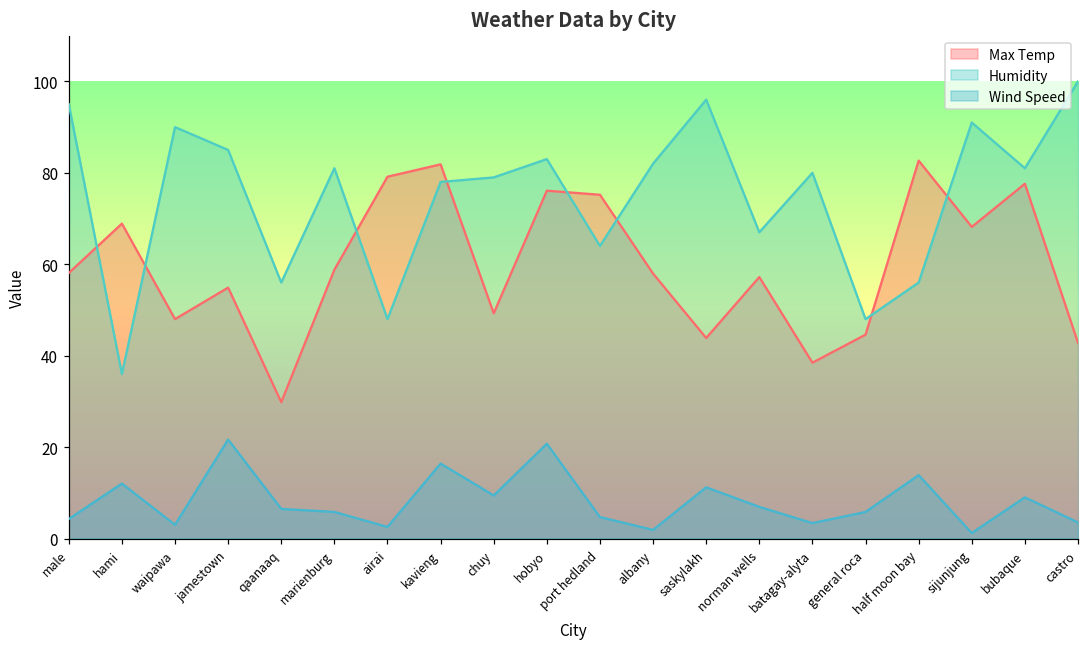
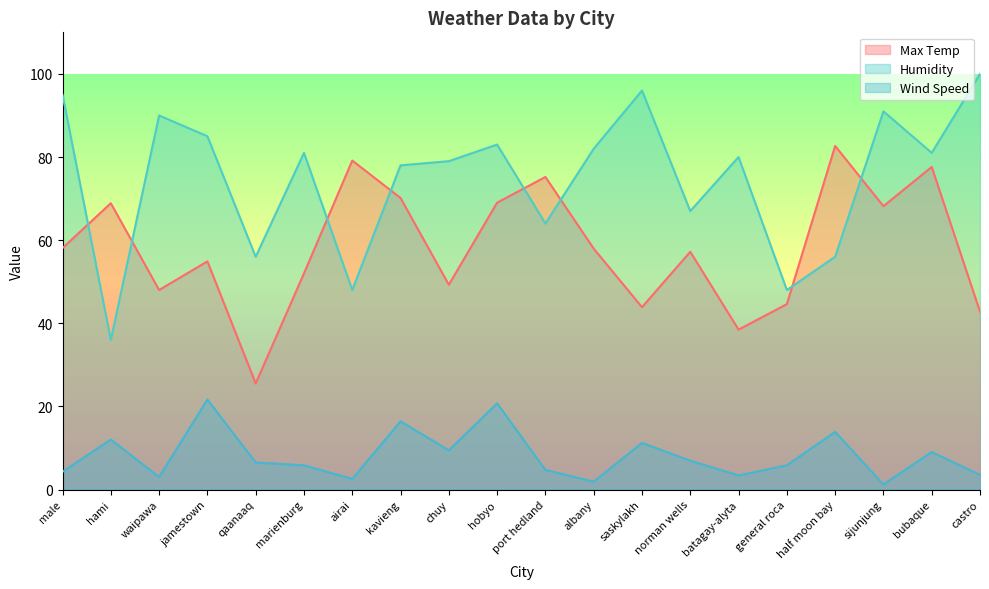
  {
    "Max Temp": {
      "male": 58,
      "hami": 69,
      "waipawa": 48,
      "jamestown": 55,
-     "qaanaaq": 30,
-     "marienburg": 59,
+     "qaanaaq": 26,
+     "marienburg": 52,
      "airai": 79,
-     "kavieng": 82,
+     "kavieng": 70,
      "chuy": 49,
-     "hobyo": 76,
+     "hobyo": 69,
      "port hedland": 75,
      "albany": 58,
      "saskylakh": 44,
      "norman wells": 57,
      "batagay-alyta": 38,
      "general roca": 45,
      "half moon bay": 83,
      "sijunjung": 68,
      "bubaque": 78,
      "castro": 43
    }
  }
